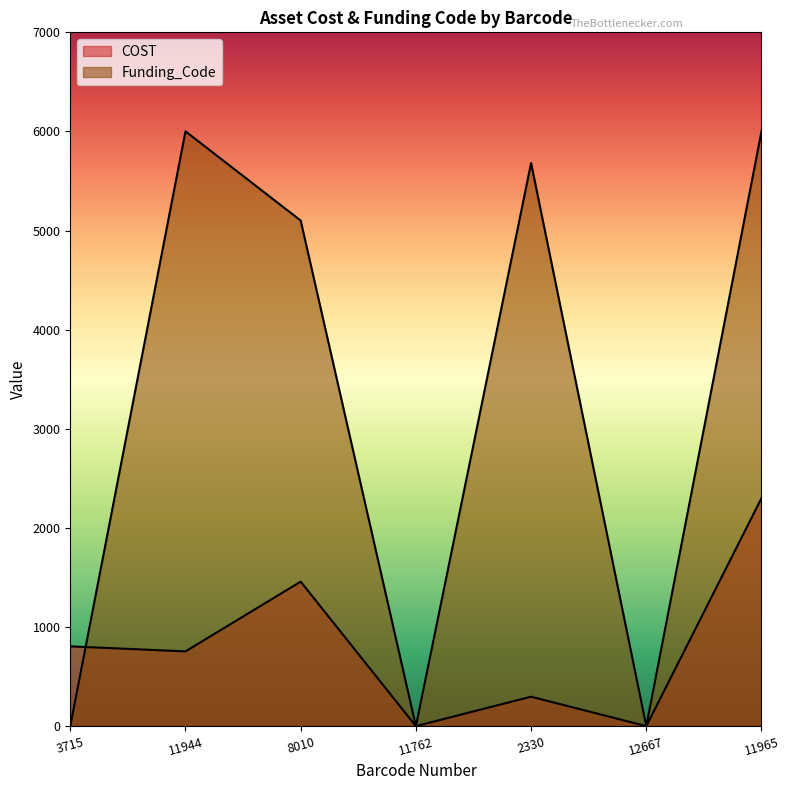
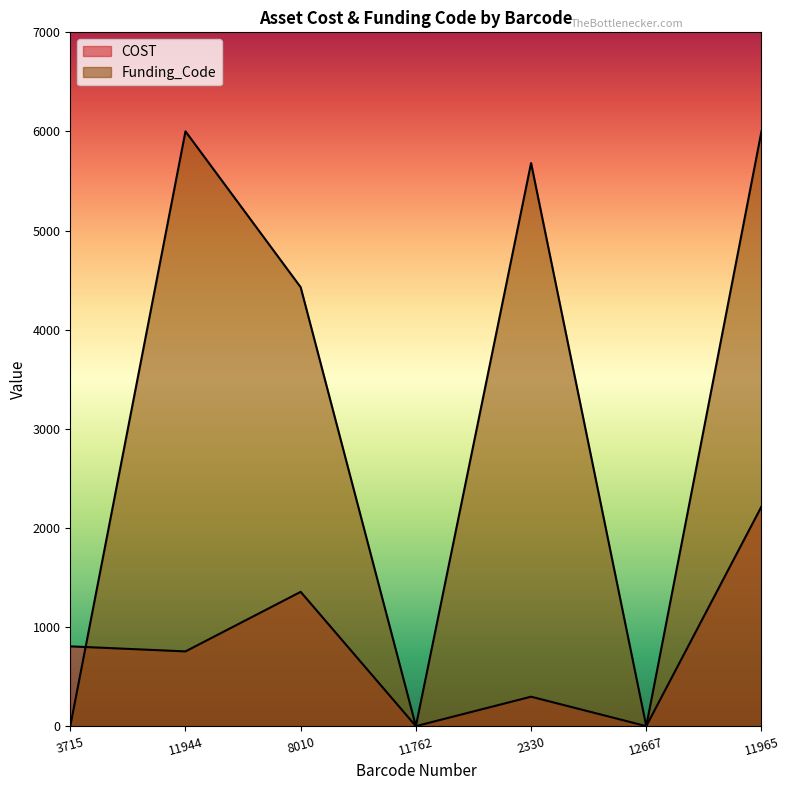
  {
    "COST": {
      "3715": 800,
      "11944": 800,
-     "8010": 1500,
+     "8010": 1400,
      "2330": 300,
-     "11965": 2300
+     "11965": 2200
    },
    "Funding_Code": {
      "3715": 0,
      "11944": 6000,
-     "8010": 5100,
+     "8010": 4400,
      "2330": 5700,
      "11965": 6000
    }
  }
